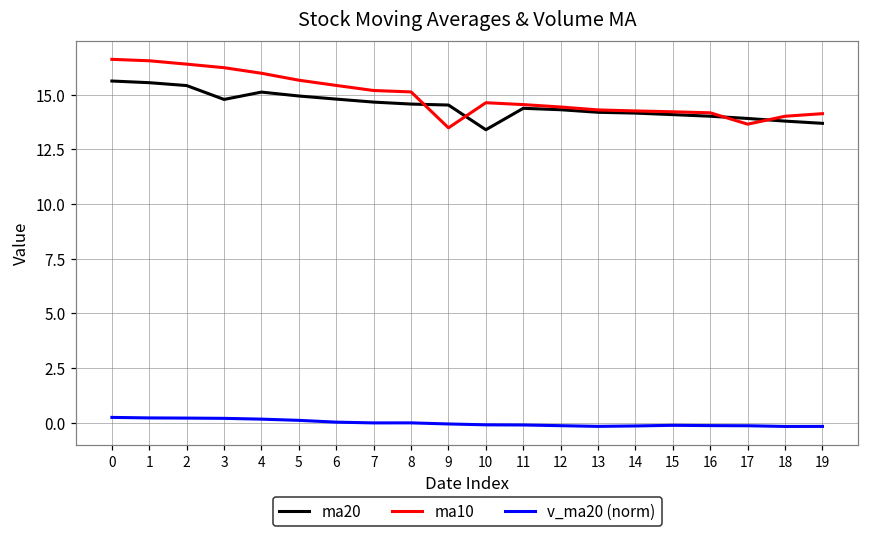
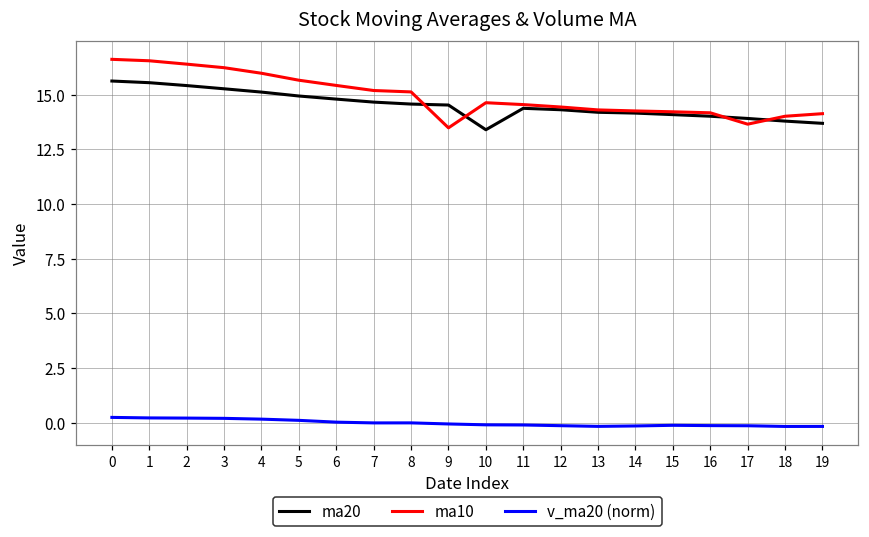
  {
    "ma20": {
      "0": 15.6,
      "1": 15.5,
      "2": 15.4,
-     "3": 14.8,
+     "3": 15.3,
      "4": 15.1,
      "5": 14.9,
      "6": 14.8,
      "7": 14.7,
      "8": 14.6,
      "9": 14.5,
      "10": 13.4,
      "11": 14.4,
      "15": 14.1,
      "16": 14.0,
      "17": 13.9,
      "18": 13.8,
      "19": 13.7
    },
    "ma10": {
      "0": 16.6,
      "1": 16.5,
      "2": 16.4,
      "3": 16.2,
      "4": 16.0,
      "5": 15.7,
      "6": 15.4,
      "7": 15.2,
      "8": 15.1,
      "9": 13.5,
      "10": 14.6,
      "11": 14.5,
      "15": 14.2,
      "16": 14.2,
      "17": 13.6,
      "18": 14.0,
      "19": 14.1
    },
    "v_ma20 (norm)": {
      "0": 0.2,
      "1": 0.2,
      "2": 0.2,
      "3": 0.2,
      "4": 0.2,
      "5": 0.1,
      "6": 0.0,
      "7": 0.0,
      "8": 0.0,
      "9": -0.1,
      "10": -0.1,
      "11": -0.1,
      "12": -0.1,
      "13": -0.2,
      "14": -0.2,
      "15": -0.1,
      "16": -0.1,
      "17": -0.1,
      "18": -0.2,
      "19": -0.2
    }
  }
